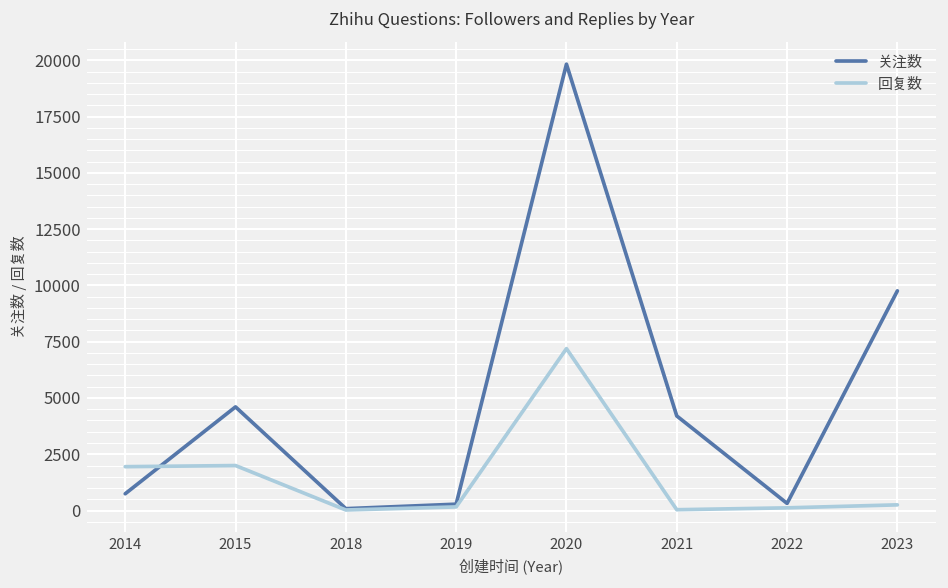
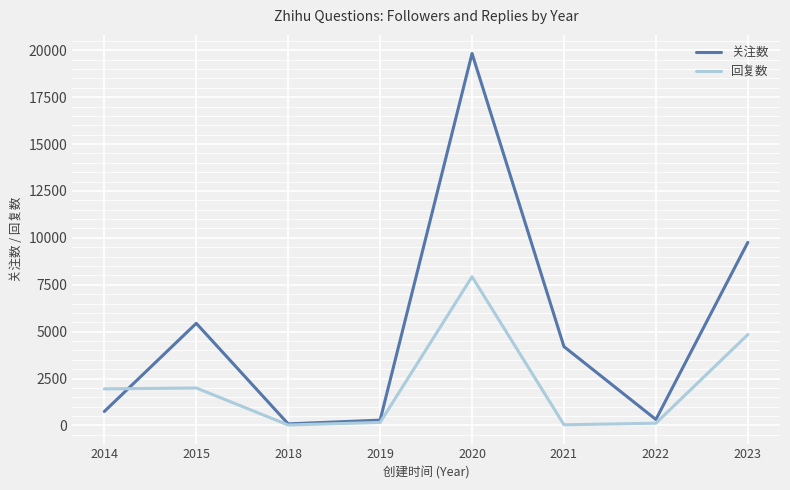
  {
    "关注数": {
      "2014": 700,
-     "2015": 4600,
+     "2015": 5400,
      "2020": 19800,
      "2021": 4200,
      "2022": 300,
      "2023": 9800
    },
    "回复数": {
      "2014": 1900,
      "2015": 2000,
-     "2020": 7200,
+     "2020": 7900,
      "2021": 0,
      "2022": 100,
-     "2023": 300
+     "2023": 4800
    }
  }
